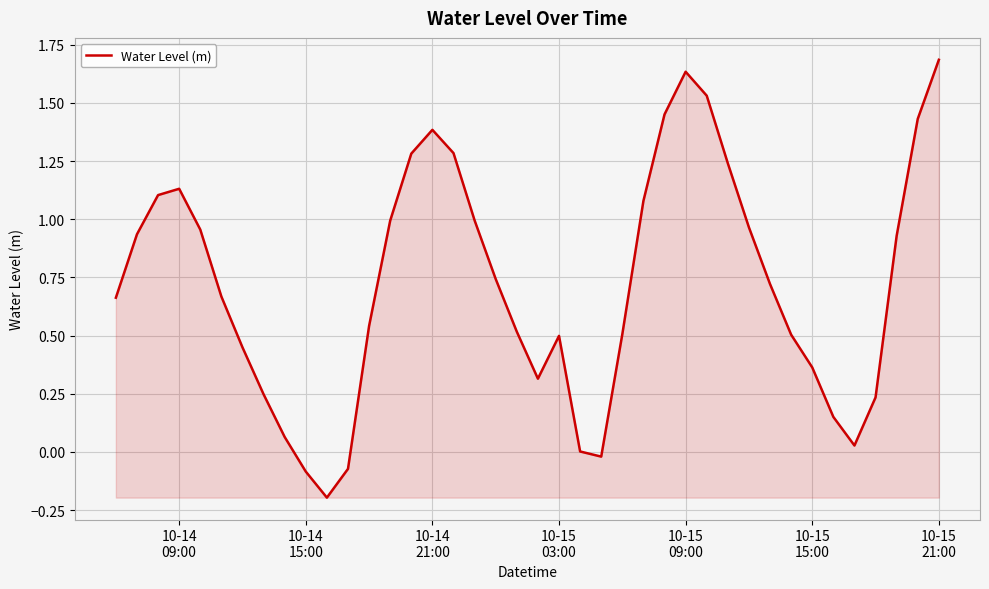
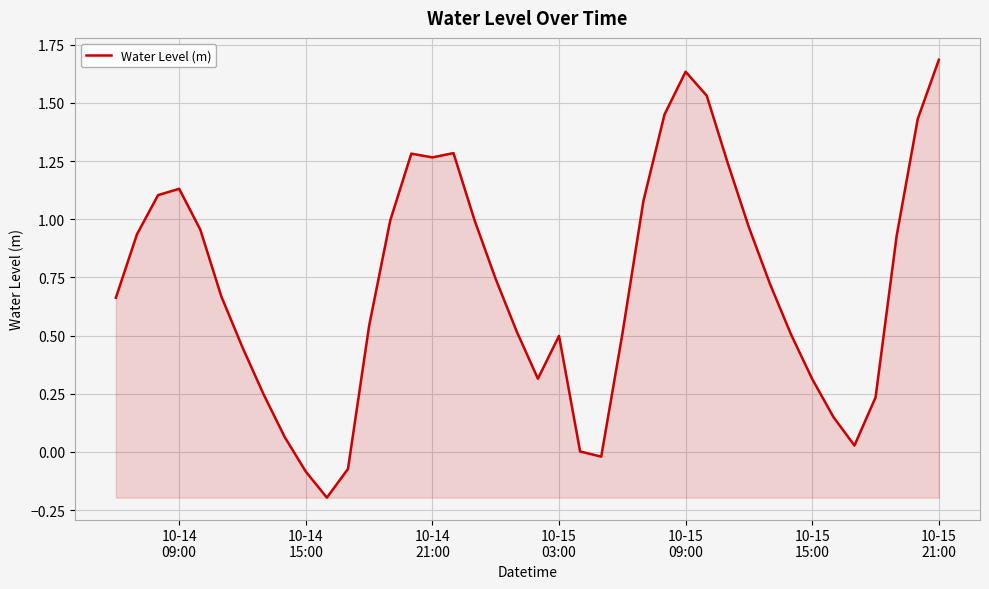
  {
    "10-14 09:00": 1.13,
    "10-14 15:00": -0.08,
-   "10-14 21:00": 1.38,
+   "10-14 21:00": 1.27,
    "10-15 03:00": 0.50,
    "10-15 09:00": 1.63,
-   "10-15 15:00": 0.36,
+   "10-15 15:00": 0.31,
    "10-15 21:00": 1.69
  }
